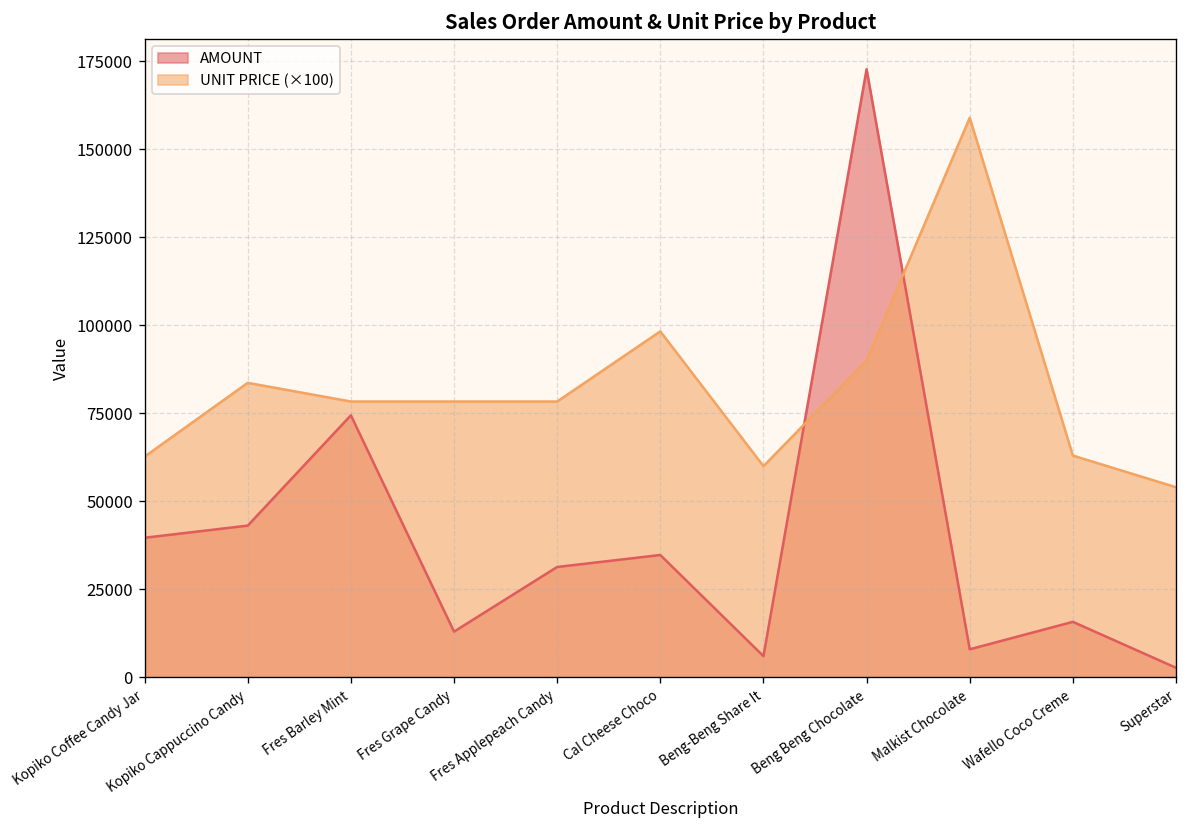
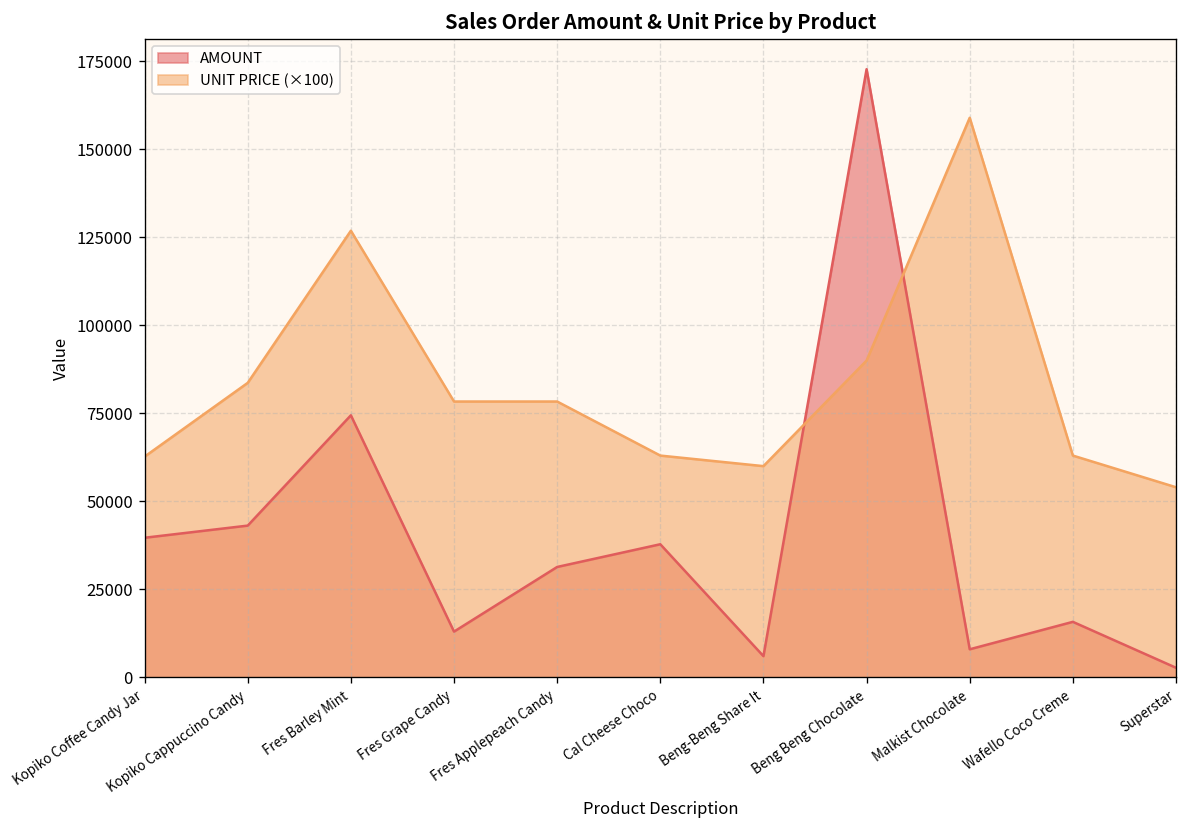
  {
    "AMOUNT": {
      "Kopiko Coffee Candy Jar": 40000,
      "Kopiko Cappuccino Candy": 43000,
      "Fres Barley Mint": 74000,
      "Fres Grape Candy": 13000,
      "Fres Applepeach Candy": 31000,
-     "Cal Cheese Choco": 35000,
+     "Cal Cheese Choco": 38000,
      "Beng-Beng Share It": 6000,
      "Beng Beng Chocolate": 173000,
      "Malkist Chocolate": 8000,
      "Wafello Coco Creme": 16000,
      "Superstar": 3000
    },
    "UNIT PRICE (×100)": {
      "Kopiko Coffee Candy Jar": 63000,
      "Kopiko Cappuccino Candy": 84000,
-     "Fres Barley Mint": 78000,
+     "Fres Barley Mint": 127000,
      "Fres Grape Candy": 78000,
      "Fres Applepeach Candy": 78000,
-     "Cal Cheese Choco": 98000,
+     "Cal Cheese Choco": 63000,
      "Beng-Beng Share It": 60000,
      "Beng Beng Chocolate": 90000,
      "Malkist Chocolate": 159000,
      "Wafello Coco Creme": 63000,
      "Superstar": 54000
    }
  }
